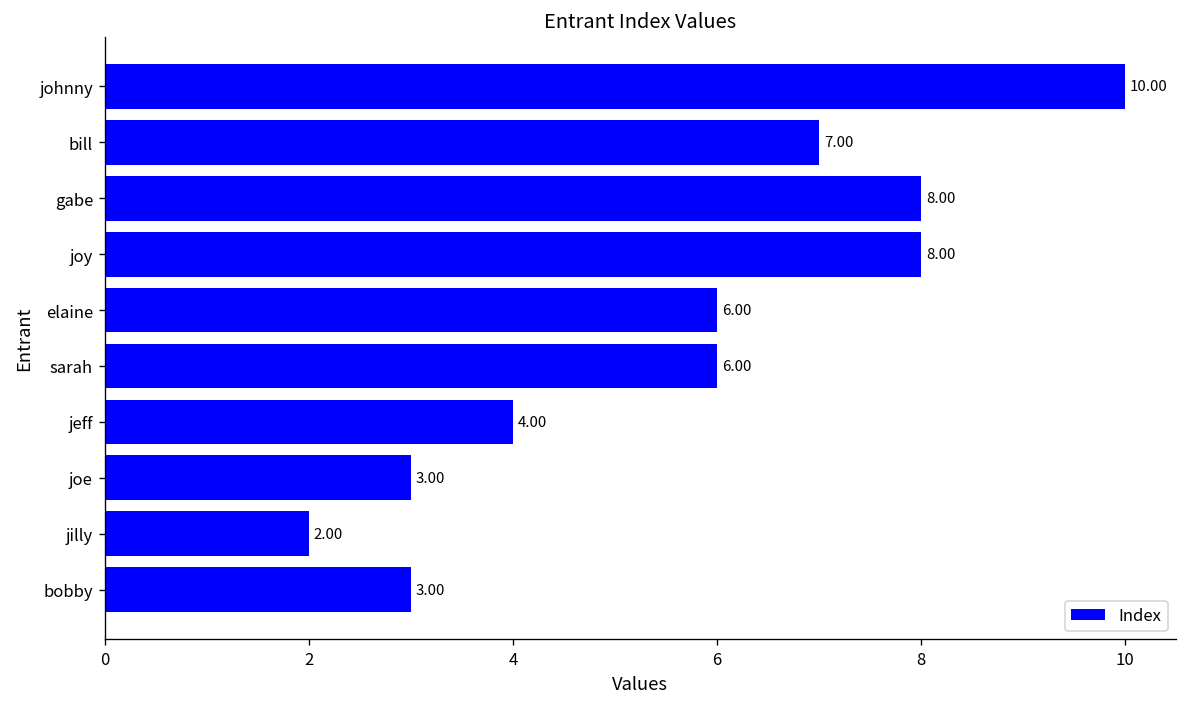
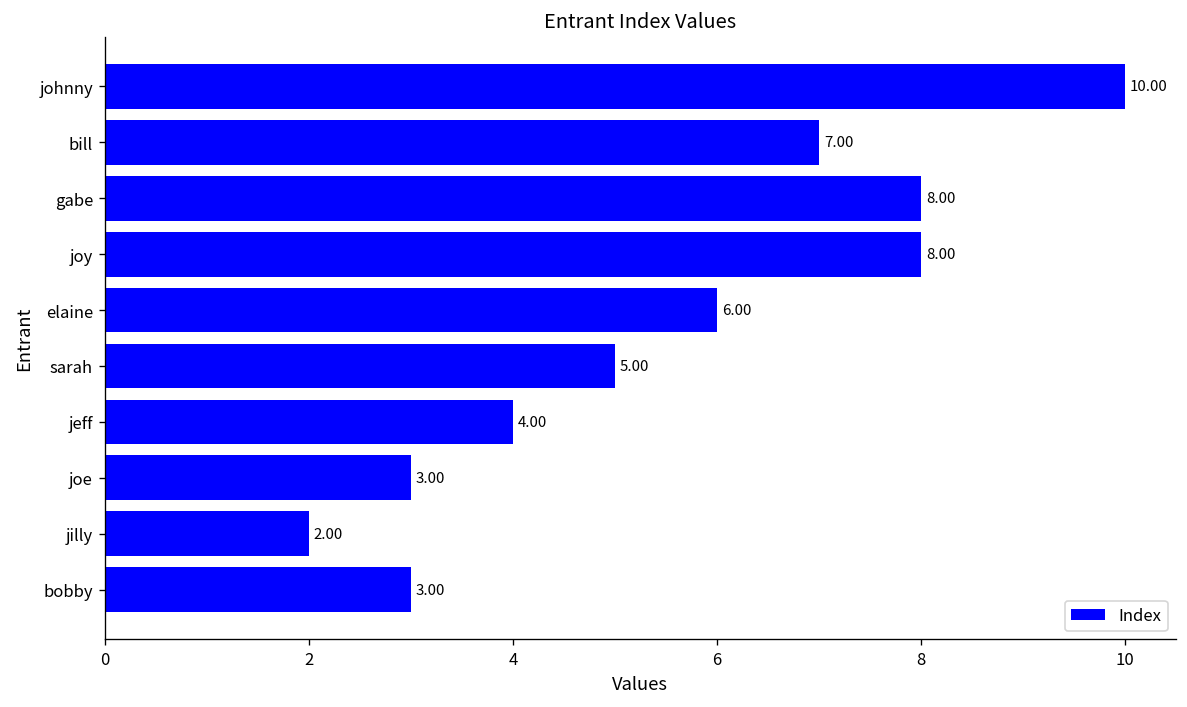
  {
    "johnny": 10.00,
    "bill": 7.00,
    "gabe": 8.00,
    "joy": 8.00,
    "elaine": 6.00,
-   "sarah": 6.00,
+   "sarah": 5.00,
    "jeff": 4.00,
    "joe": 3.00,
    "jilly": 2.00,
    "bobby": 3.00
  }
